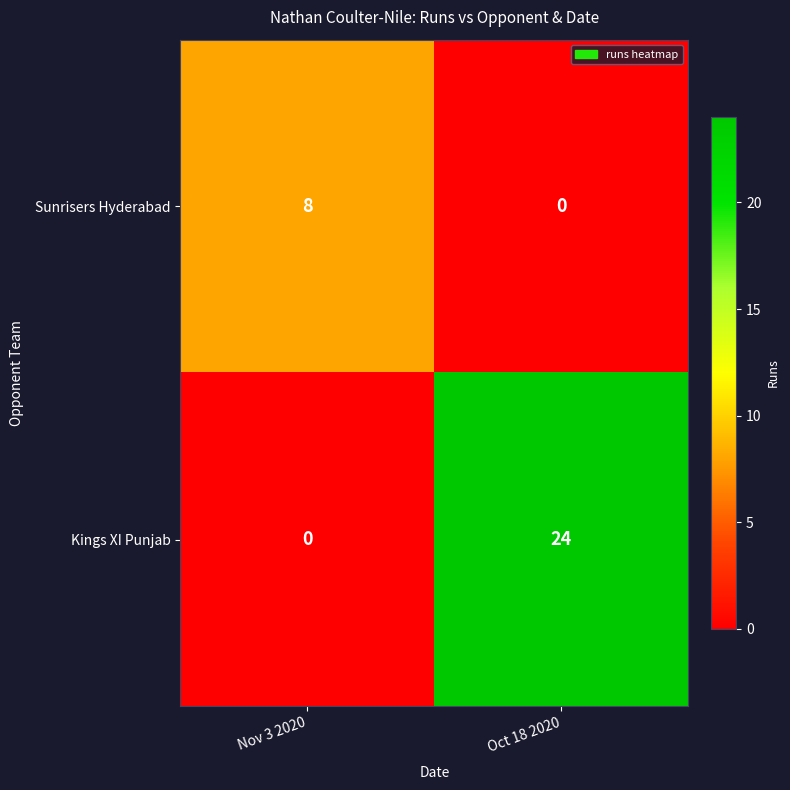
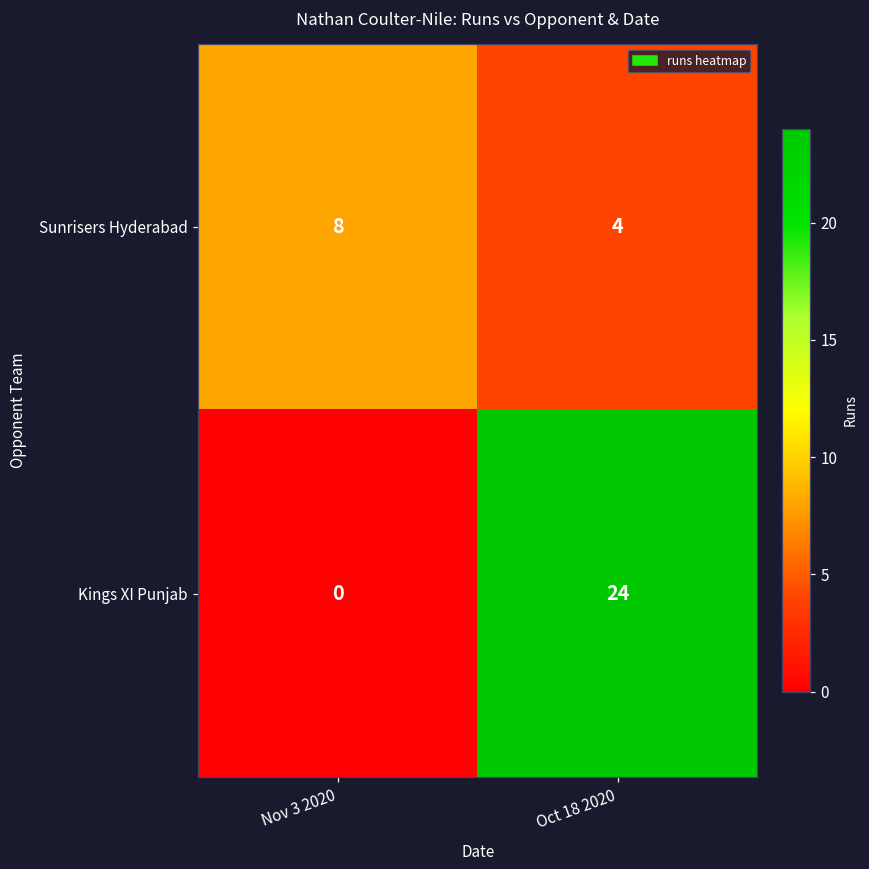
  {
    "Sunrisers Hyderabad": {
      "Nov 3 2020": 8,
-     "Oct 18 2020": 0
+     "Oct 18 2020": 4
    },
    "Kings XI Punjab": {
      "Nov 3 2020": 0,
      "Oct 18 2020": 24
    }
  }
